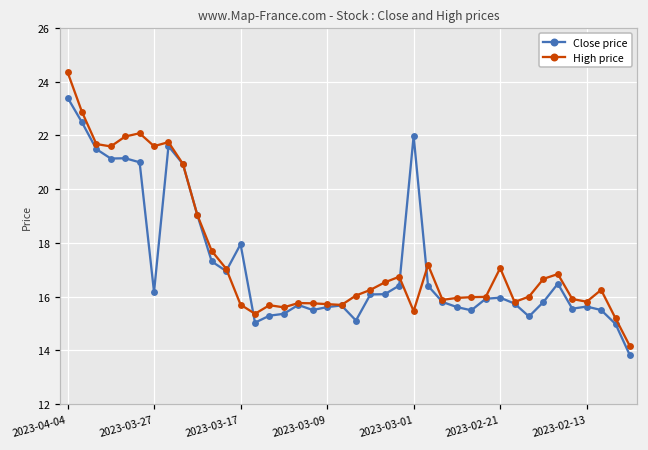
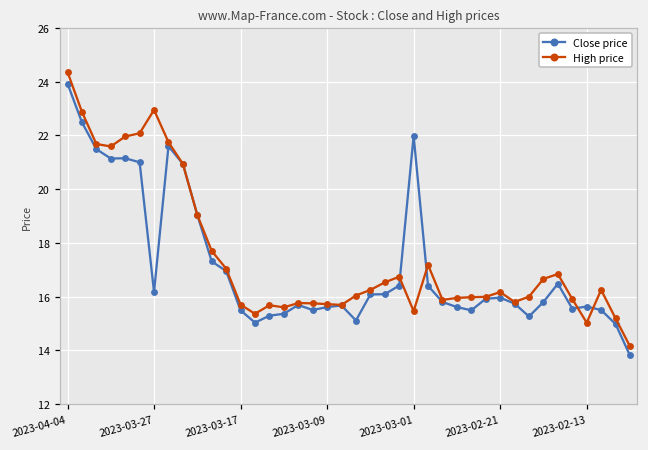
  {
    "Close price": {
-     "2023-04-04": 23.4,
+     "2023-04-04": 23.9,
      "2023-03-27": 16.2,
-     "2023-03-17": 18.0,
+     "2023-03-17": 15.5,
      "2023-03-09": 15.6,
      "2023-03-01": 22.0,
      "2023-02-21": 16.0,
      "2023-02-13": 15.6
    },
    "High price": {
      "2023-04-04": 24.4,
-     "2023-03-27": 21.6,
+     "2023-03-27": 23.0,
      "2023-03-17": 15.7,
      "2023-03-09": 15.7,
      "2023-03-01": 15.5,
-     "2023-02-21": 17.1,
-     "2023-02-13": 15.8
+     "2023-02-21": 16.2,
+     "2023-02-13": 15.0
    }
  }
